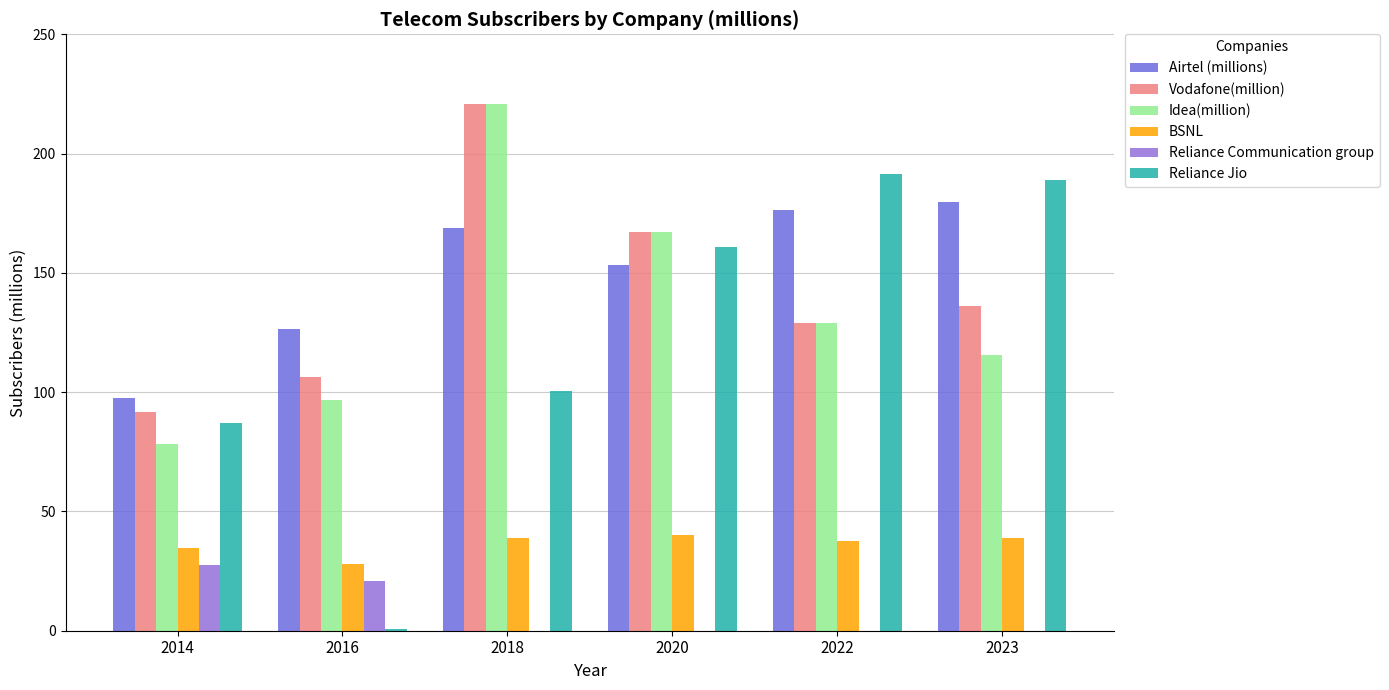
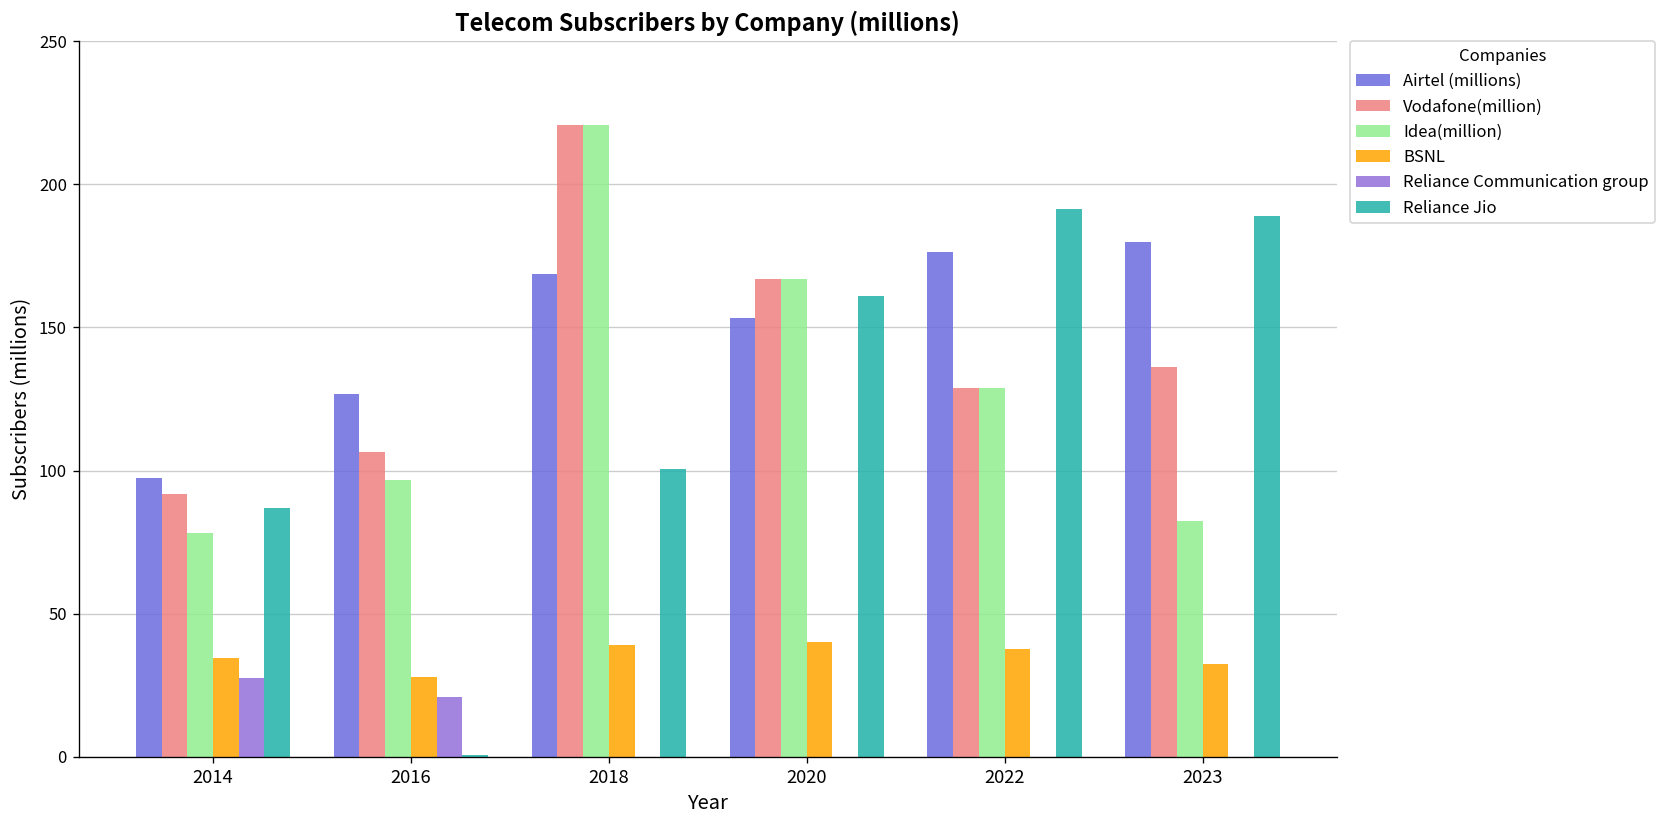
  {
    "Vodafone(million)": {
      "2014": 92,
      "2016": 106,
      "2018": 221,
      "2020": 167,
      "2022": 129,
      "2023": 136
    },
    "Idea(million)": {
      "2014": 78,
      "2016": 97,
      "2018": 221,
      "2020": 167,
      "2022": 129,
-     "2023": 115
+     "2023": 82
    },
    "BSNL": {
      "2014": 35,
      "2016": 28,
      "2018": 39,
      "2020": 40,
      "2022": 38,
-     "2023": 39
+     "2023": 33
    },
    "Reliance Jio": {
      "2014": 87,
      "2018": 100,
      "2020": 161,
      "2022": 192,
      "2023": 189
    }
  }
